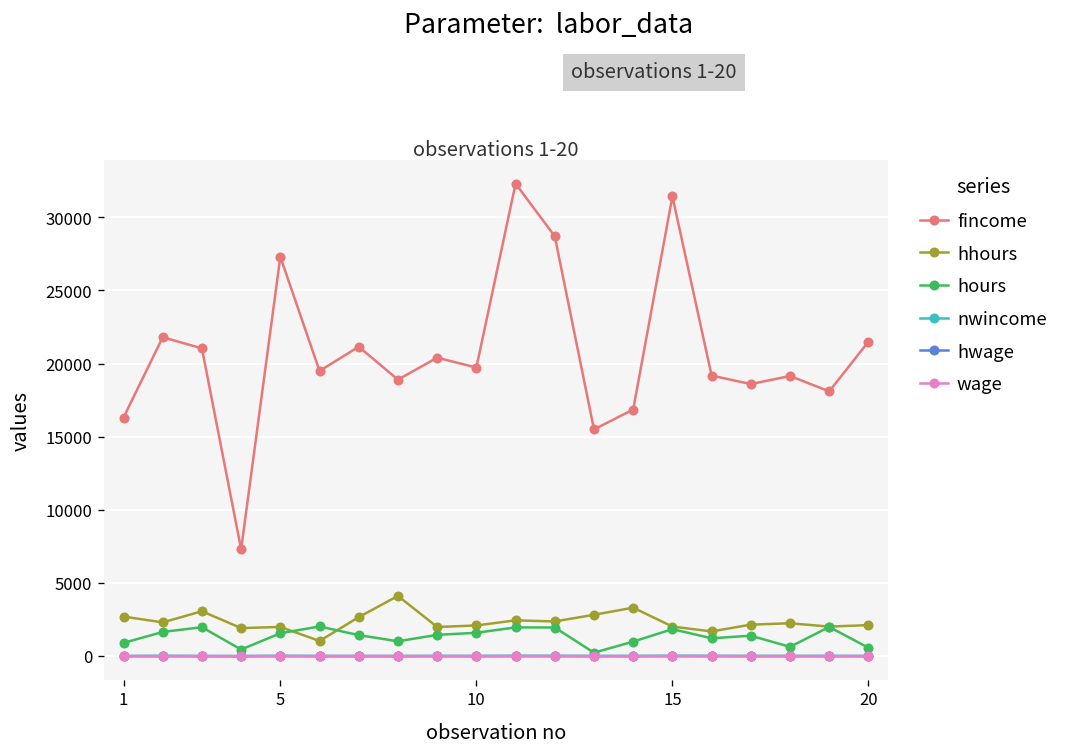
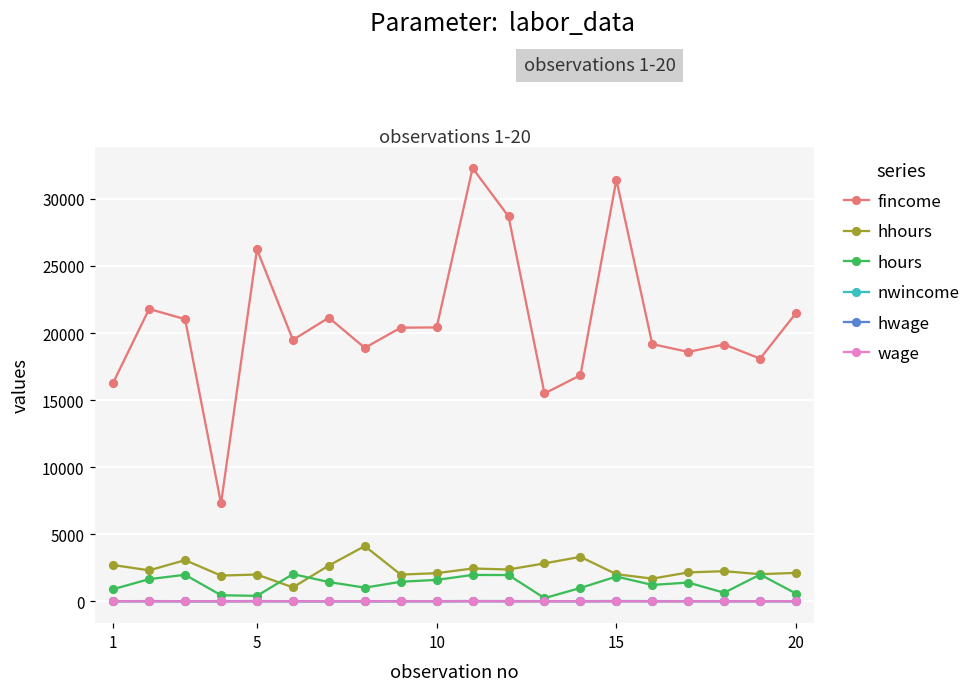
  {
    "fincome": {
      "1": 16300,
-     "5": 27300,
-     "10": 19700,
+     "5": 26200,
+     "10": 20400,
      "15": 31400,
      "20": 21500
    },
    "hhours": {
      "1": 2700,
      "5": 2000,
      "10": 2100,
      "20": 2100
    },
    "hours": {
      "1": 900,
-     "5": 1600,
+     "5": 400,
      "10": 1600,
      "20": 600
    }
  }
